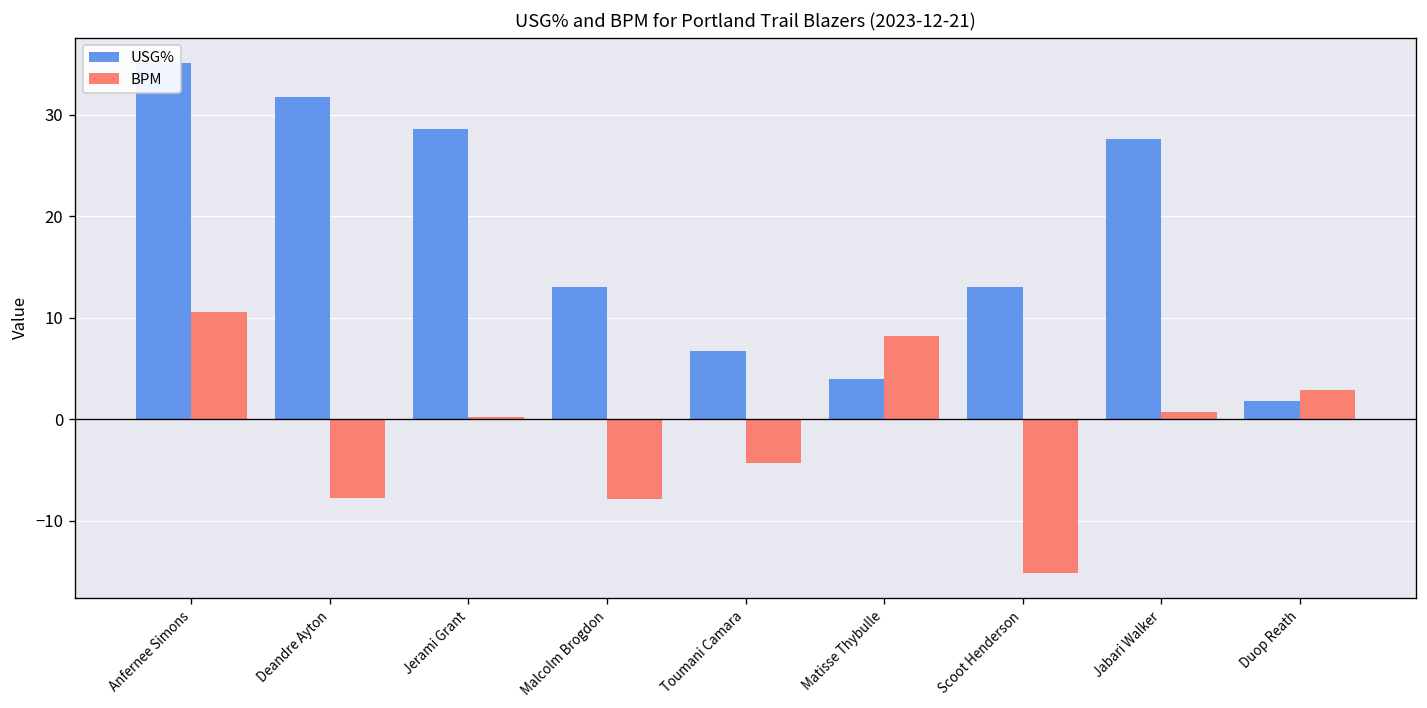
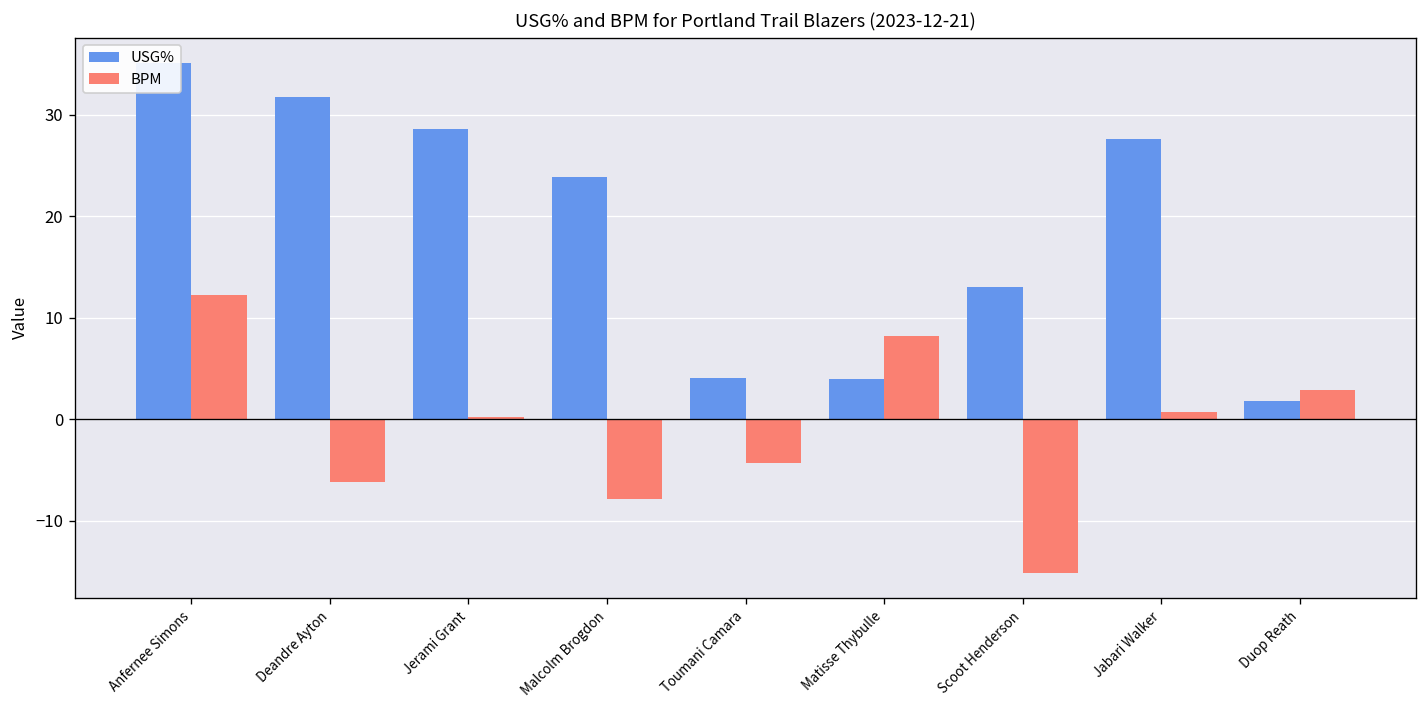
  {
    "USG%": {
      "Deandre Ayton": 32,
      "Jerami Grant": 29,
-     "Malcolm Brogdon": 13,
-     "Toumani Camara": 7,
+     "Malcolm Brogdon": 24,
+     "Toumani Camara": 4,
      "Matisse Thybulle": 4,
      "Scoot Henderson": 13,
      "Jabari Walker": 28,
      "Duop Reath": 2
    },
    "BPM": {
-     "Anfernee Simons": 11,
-     "Deandre Ayton": -8,
+     "Anfernee Simons": 12,
+     "Deandre Ayton": -6,
      "Malcolm Brogdon": -8,
      "Toumani Camara": -4,
      "Matisse Thybulle": 8,
      "Scoot Henderson": -15,
      "Jabari Walker": 1,
      "Duop Reath": 3
    }
  }
